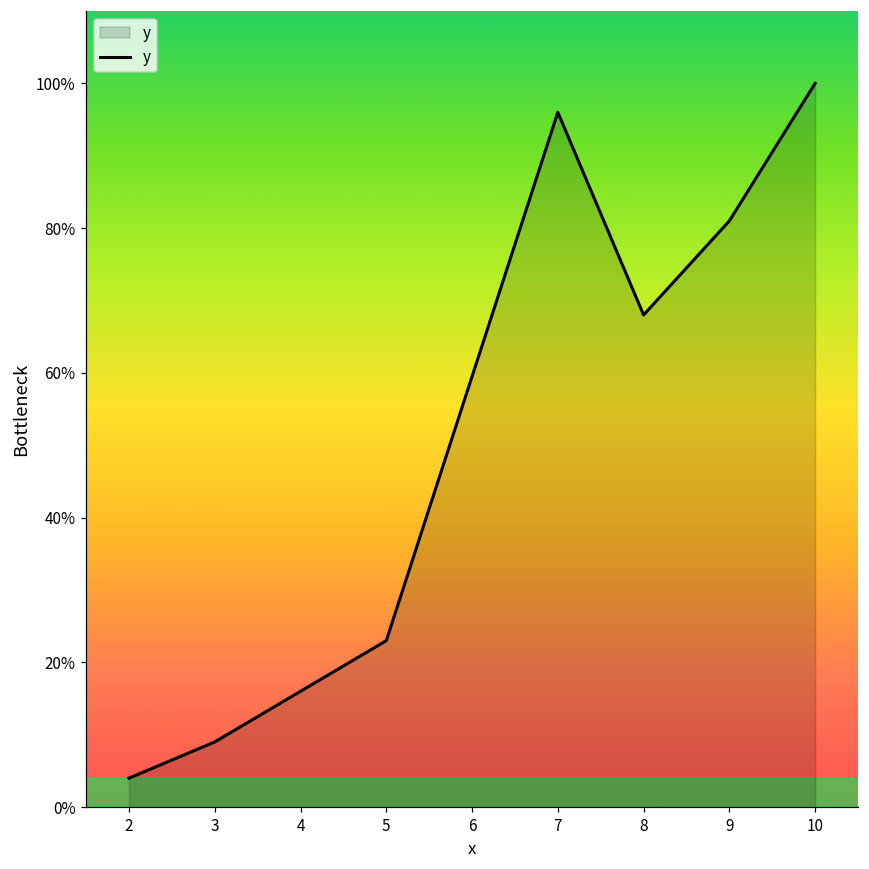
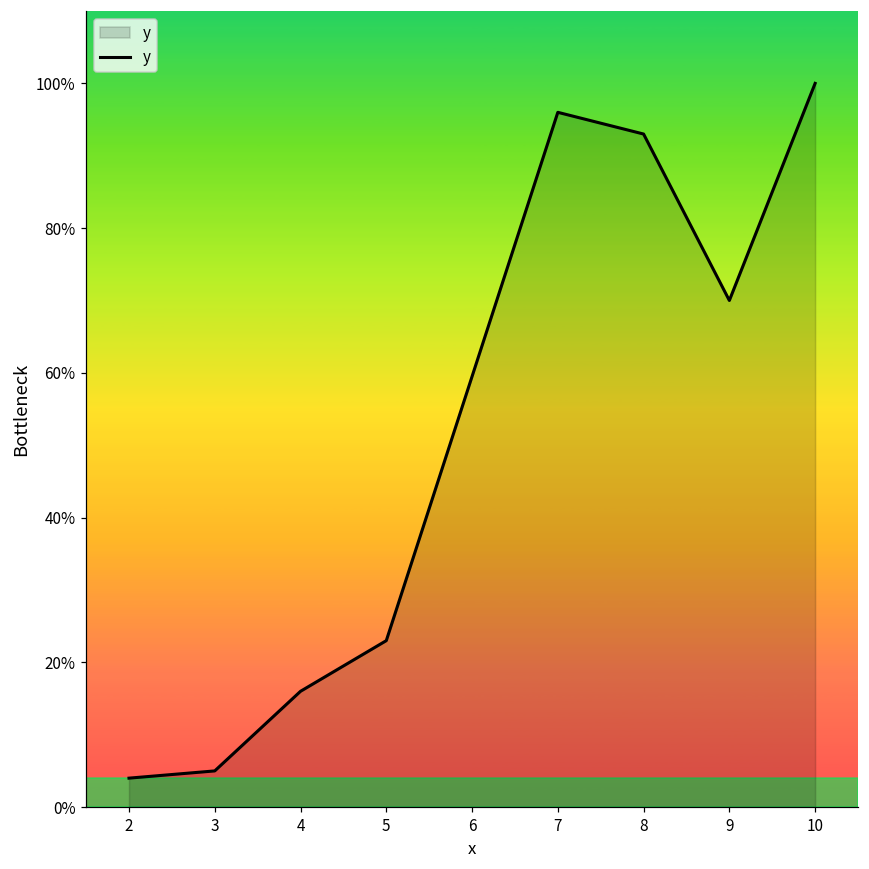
  {
-   "3": "9%",
+   "3": "5%",
    "4": "16%",
    "5": "23%",
    "7": "96%",
-   "8": "68%",
-   "9": "81%",
+   "8": "93%",
+   "9": "70%",
    "10": "100%"
  }
